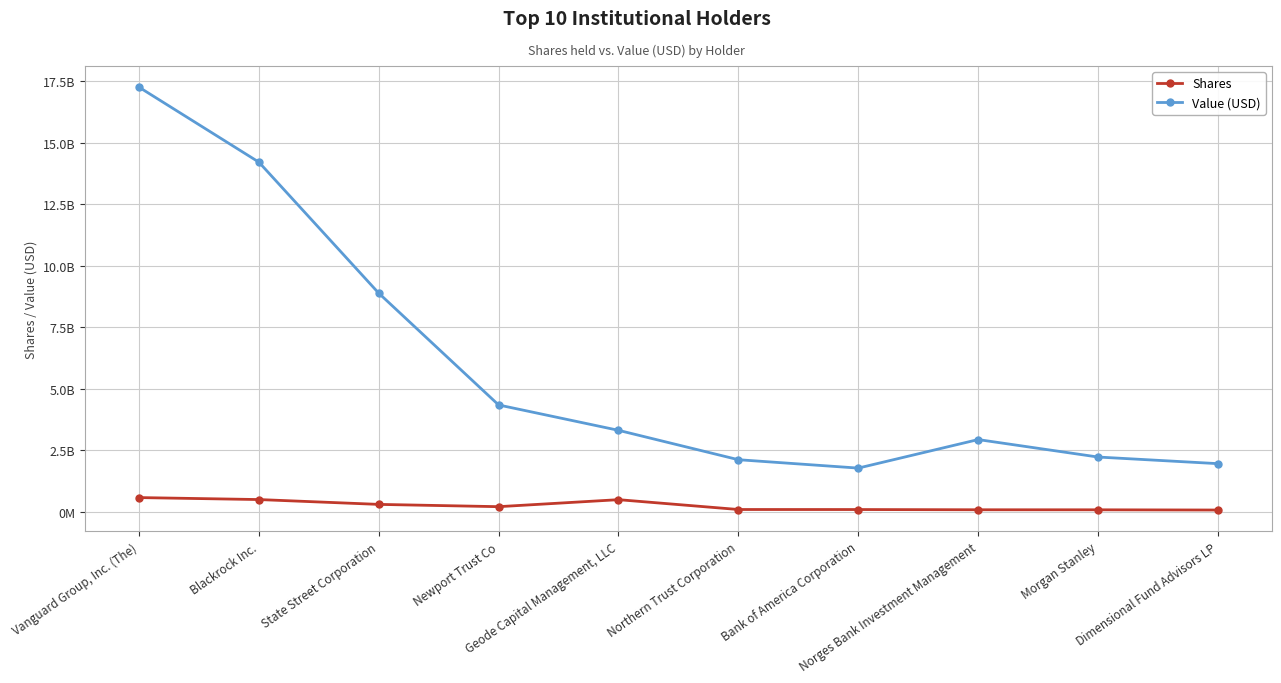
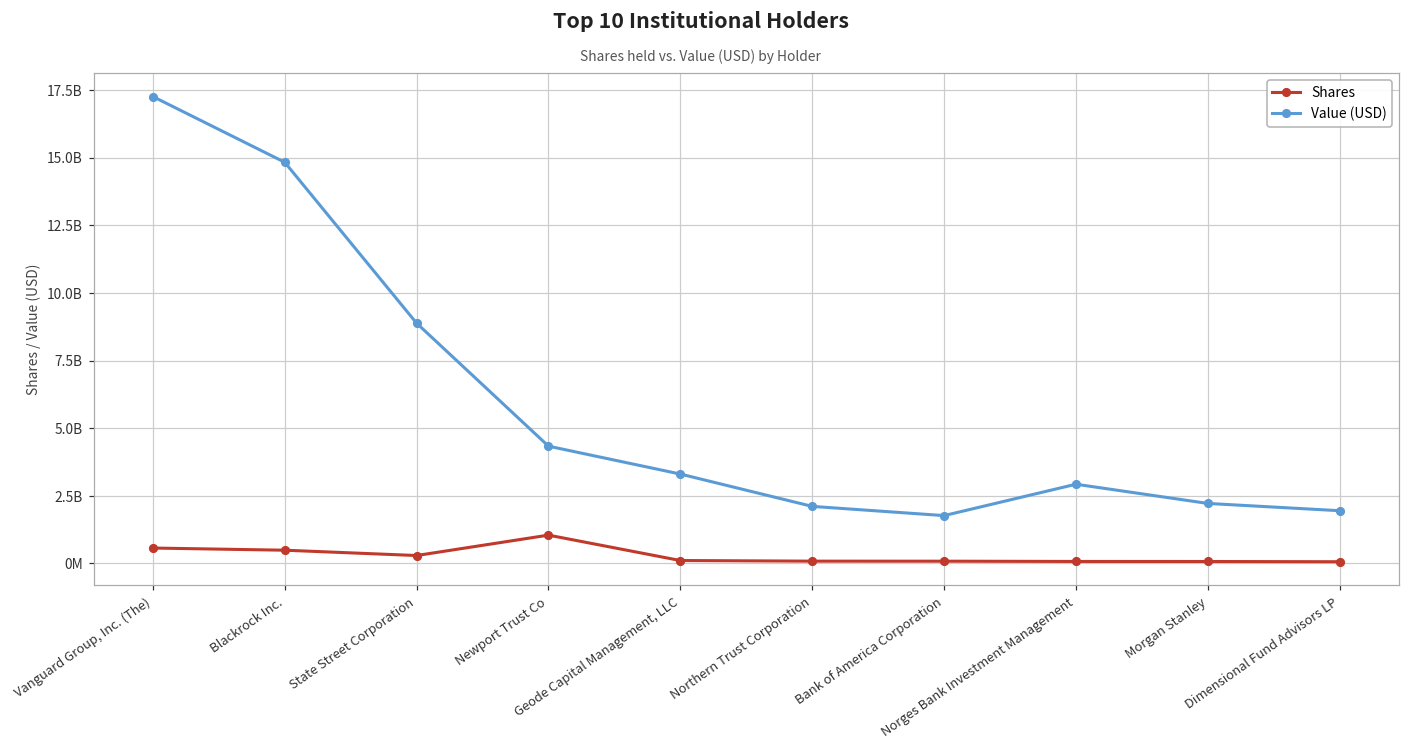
  {
    "Shares": {
      "Vanguard Group, Inc. (The)": 600000000,
      "Blackrock Inc.": 500000000,
      "State Street Corporation": 300000000,
-     "Newport Trust Co": 200000000,
-     "Geode Capital Management, LLC": 500000000,
+     "Newport Trust Co": 1000000000,
+     "Geode Capital Management, LLC": 100000000,
      "Northern Trust Corporation": 100000000,
      "Bank of America Corporation": 100000000,
      "Norges Bank Investment Management": 100000000,
      "Morgan Stanley": 100000000,
      "Dimensional Fund Advisors LP": 100000000
    },
    "Value (USD)": {
      "Vanguard Group, Inc. (The)": 17300000000,
-     "Blackrock Inc.": 14200000000,
+     "Blackrock Inc.": 14800000000,
      "State Street Corporation": 8900000000,
      "Newport Trust Co": 4300000000,
      "Geode Capital Management, LLC": 3300000000,
      "Northern Trust Corporation": 2100000000,
      "Bank of America Corporation": 1800000000,
      "Norges Bank Investment Management": 2900000000,
      "Morgan Stanley": 2200000000,
      "Dimensional Fund Advisors LP": 1900000000
    }
  }
